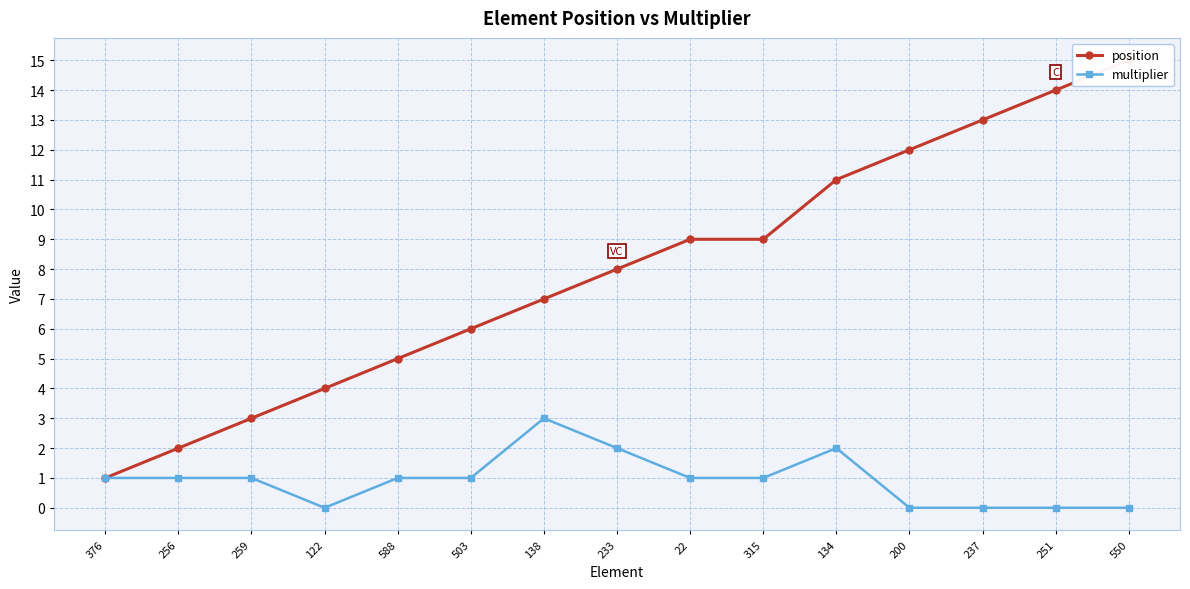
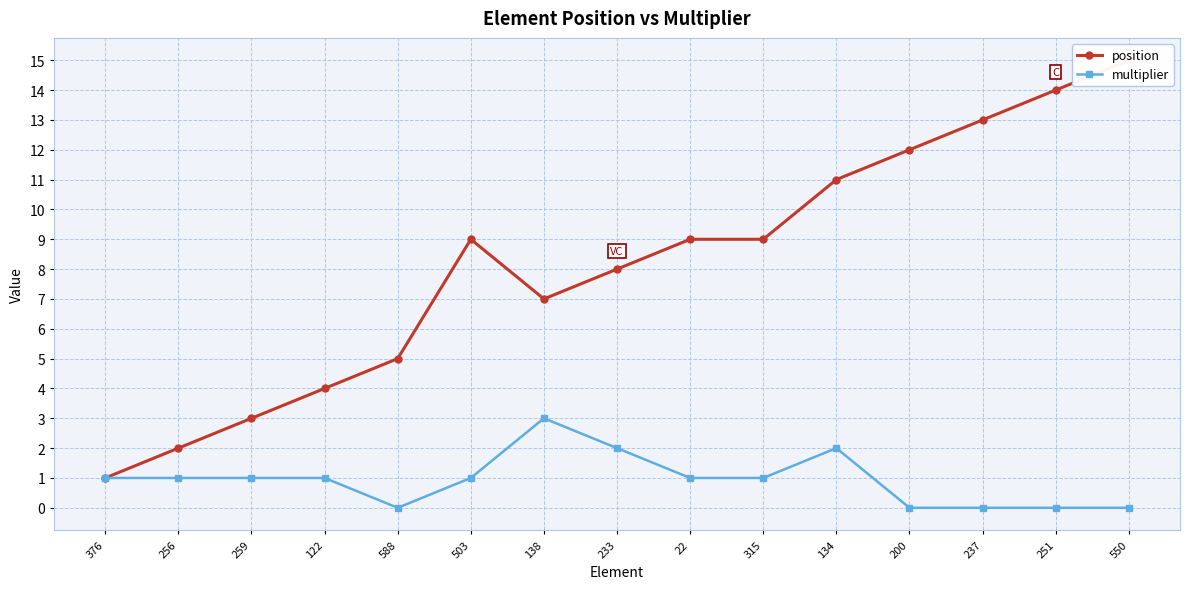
  {
    "position": {
      "256": 2,
      "259": 3,
      "122": 4,
      "588": 5,
-     "503": 6,
+     "503": 9,
      "138": 7,
      "233": 8,
      "22": 9,
      "315": 9,
      "134": 11,
      "200": 12,
      "237": 13,
      "251": 14
    },
    "multiplier": {
      "256": 1,
      "259": 1,
-     "122": 0,
-     "588": 1,
+     "122": 1,
+     "588": 0,
      "503": 1,
      "138": 3,
      "233": 2,
      "22": 1,
      "315": 1,
      "134": 2,
      "200": 0,
      "237": 0,
      "251": 0,
      "550": 0
    }
  }
